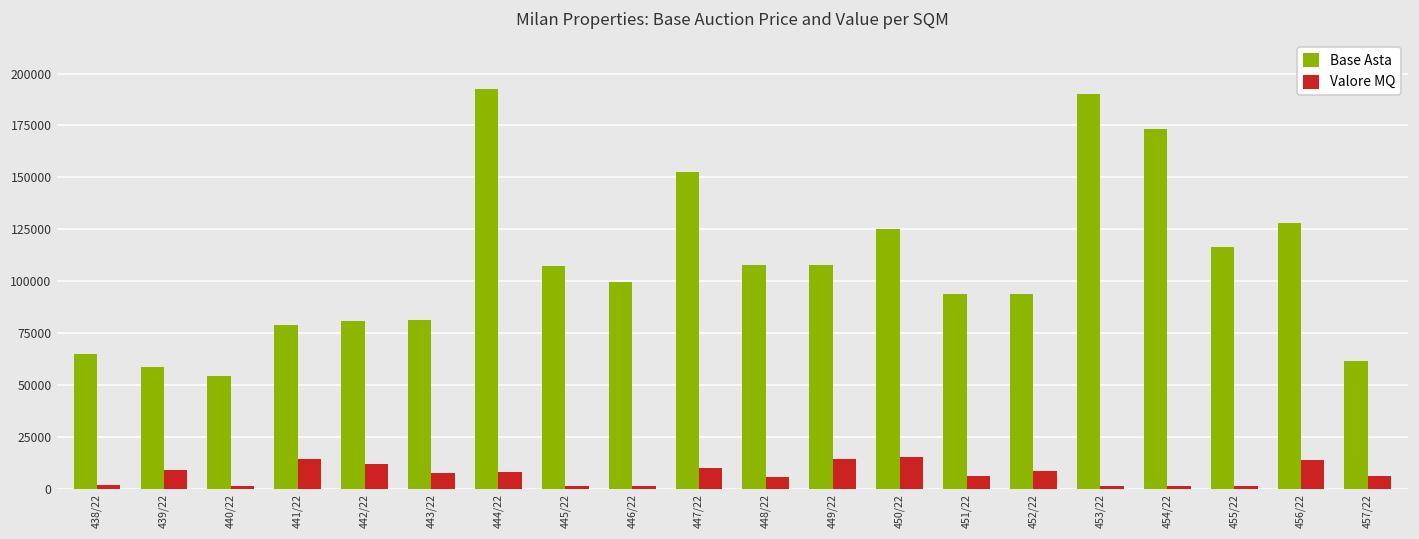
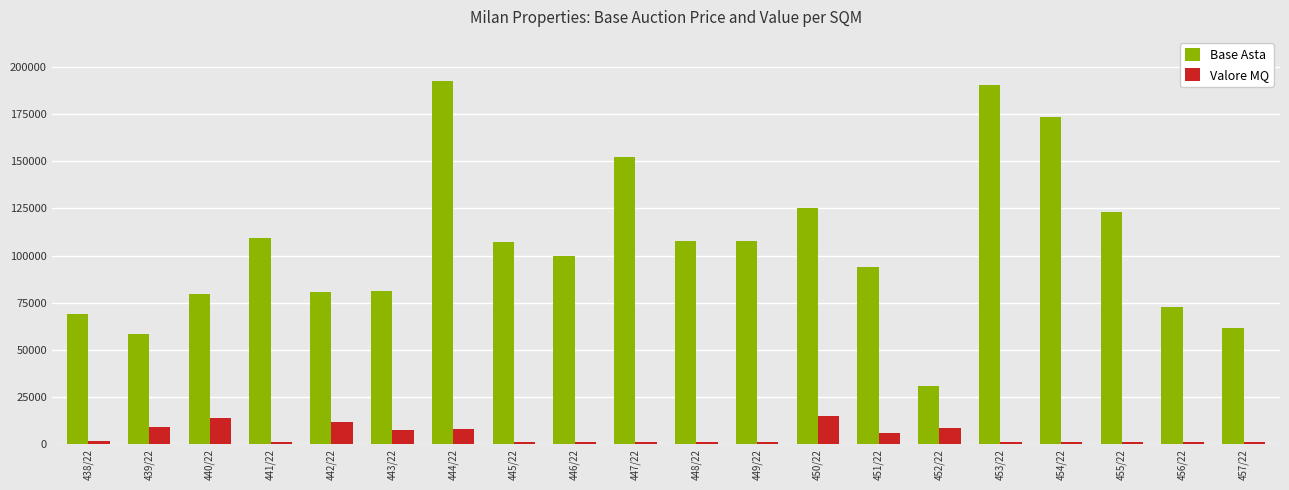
  {
    "Base Asta": {
-     "438/22": 65000,
+     "438/22": 69000,
      "439/22": 59000,
-     "440/22": 54000,
-     "441/22": 79000,
+     "440/22": 80000,
+     "441/22": 109000,
      "442/22": 81000,
      "443/22": 81000,
      "444/22": 193000,
      "445/22": 107000,
      "446/22": 100000,
      "447/22": 152000,
      "448/22": 108000,
      "449/22": 108000,
      "450/22": 125000,
      "451/22": 94000,
-     "452/22": 94000,
+     "452/22": 31000,
      "453/22": 190000,
      "454/22": 173000,
-     "455/22": 117000,
-     "456/22": 128000,
+     "455/22": 123000,
+     "456/22": 73000,
      "457/22": 61000
    },
    "Valore MQ": {
      "438/22": 2000,
      "439/22": 9000,
-     "440/22": 1000,
-     "441/22": 14000,
+     "440/22": 14000,
+     "441/22": 1000,
      "442/22": 12000,
      "443/22": 8000,
      "444/22": 8000,
-     "447/22": 10000,
-     "448/22": 6000,
-     "449/22": 14000,
+     "447/22": 1000,
+     "448/22": 1000,
+     "449/22": 1000,
      "450/22": 15000,
      "451/22": 6000,
      "452/22": 8000,
-     "456/22": 14000,
-     "457/22": 6000
+     "456/22": 1000,
+     "457/22": 1000
    }
  }
